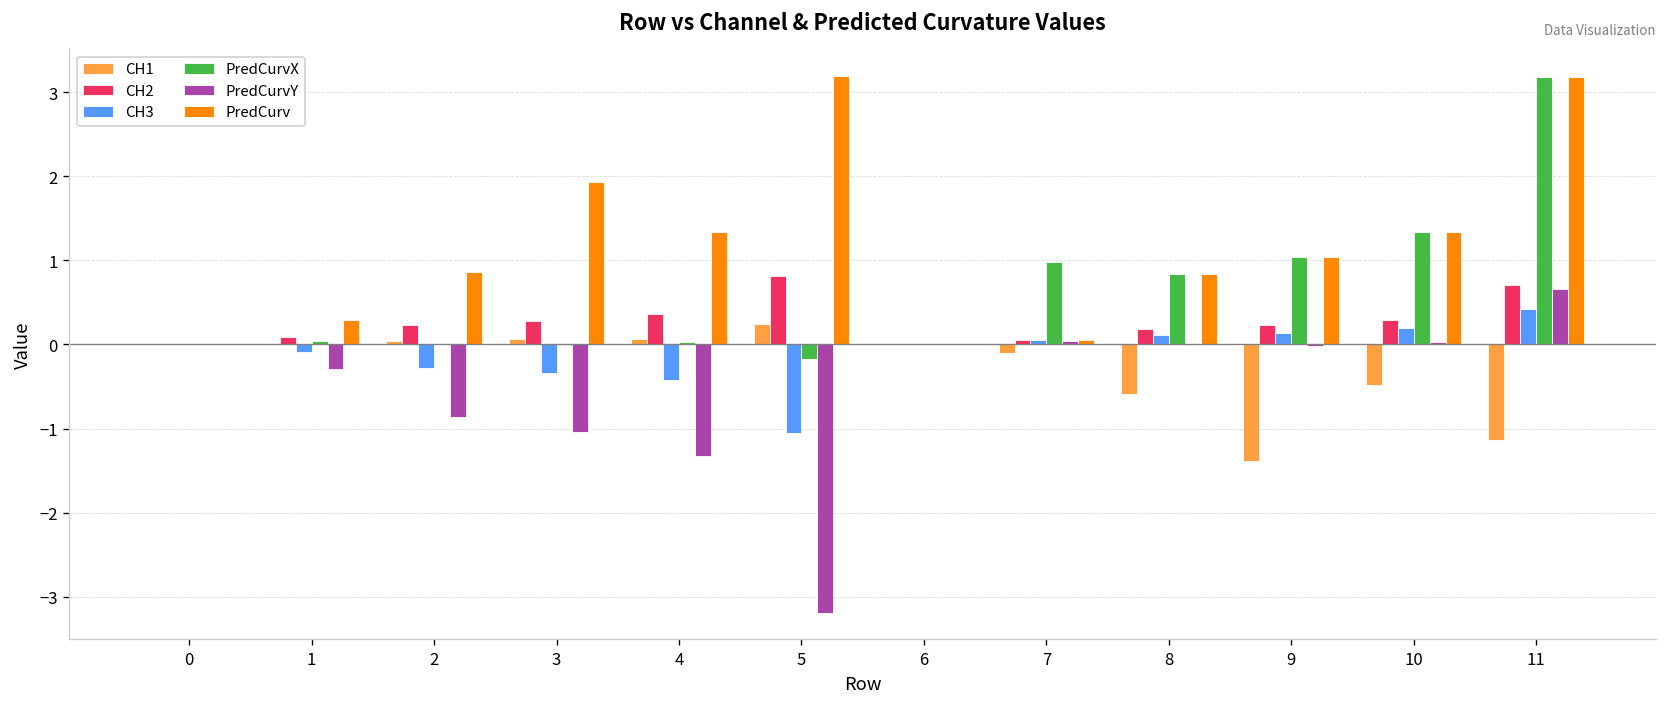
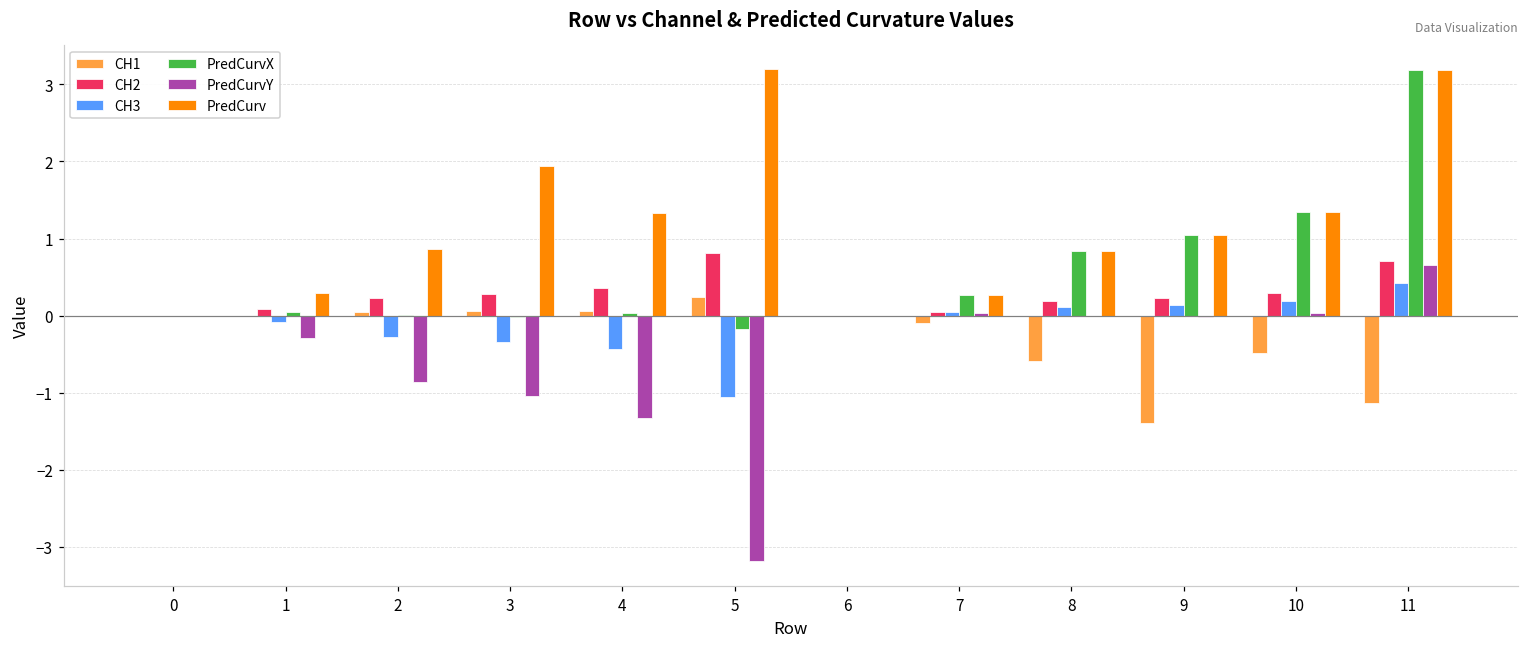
  {
    "CH1": {
      "0": 0.0,
      "2": 0.0,
      "3": 0.1,
      "4": 0.1,
      "5": 0.2,
      "6": 0.0,
      "7": -0.1,
      "8": -0.6,
      "9": -1.4,
      "10": -0.5,
      "11": -1.1
    },
    "CH2": {
      "0": 0.0,
      "1": 0.1,
      "2": 0.2,
      "3": 0.3,
      "4": 0.4,
      "5": 0.8,
      "6": 0.0,
      "7": 0.0,
      "8": 0.2,
      "9": 0.2,
      "10": 0.3,
      "11": 0.7
    },
    "CH3": {
      "0": 0.0,
      "1": -0.1,
      "2": -0.3,
      "3": -0.3,
      "4": -0.4,
      "5": -1.1,
      "6": 0.0,
      "7": 0.0,
      "8": 0.1,
      "9": 0.1,
      "10": 0.2,
      "11": 0.4
    },
    "PredCurvX": {
      "0": 0.0,
      "1": 0.0,
      "5": -0.2,
      "6": 0.0,
-     "7": 1.0,
+     "7": 0.3,
      "8": 0.8,
      "9": 1.0,
      "10": 1.3,
      "11": 3.2
    },
    "PredCurvY": {
      "0": 0.0,
      "1": -0.3,
      "2": -0.9,
      "3": -1.0,
      "4": -1.3,
      "5": -3.2,
      "6": 0.0,
      "7": 0.0,
      "11": 0.7
    },
    "PredCurv": {
      "0": 0.0,
      "1": 0.3,
      "2": 0.9,
      "3": 1.9,
      "4": 1.3,
      "5": 3.2,
      "6": 0.0,
-     "7": 0.1,
+     "7": 0.3,
      "8": 0.8,
      "9": 1.0,
      "10": 1.3,
      "11": 3.2
    }
  }
